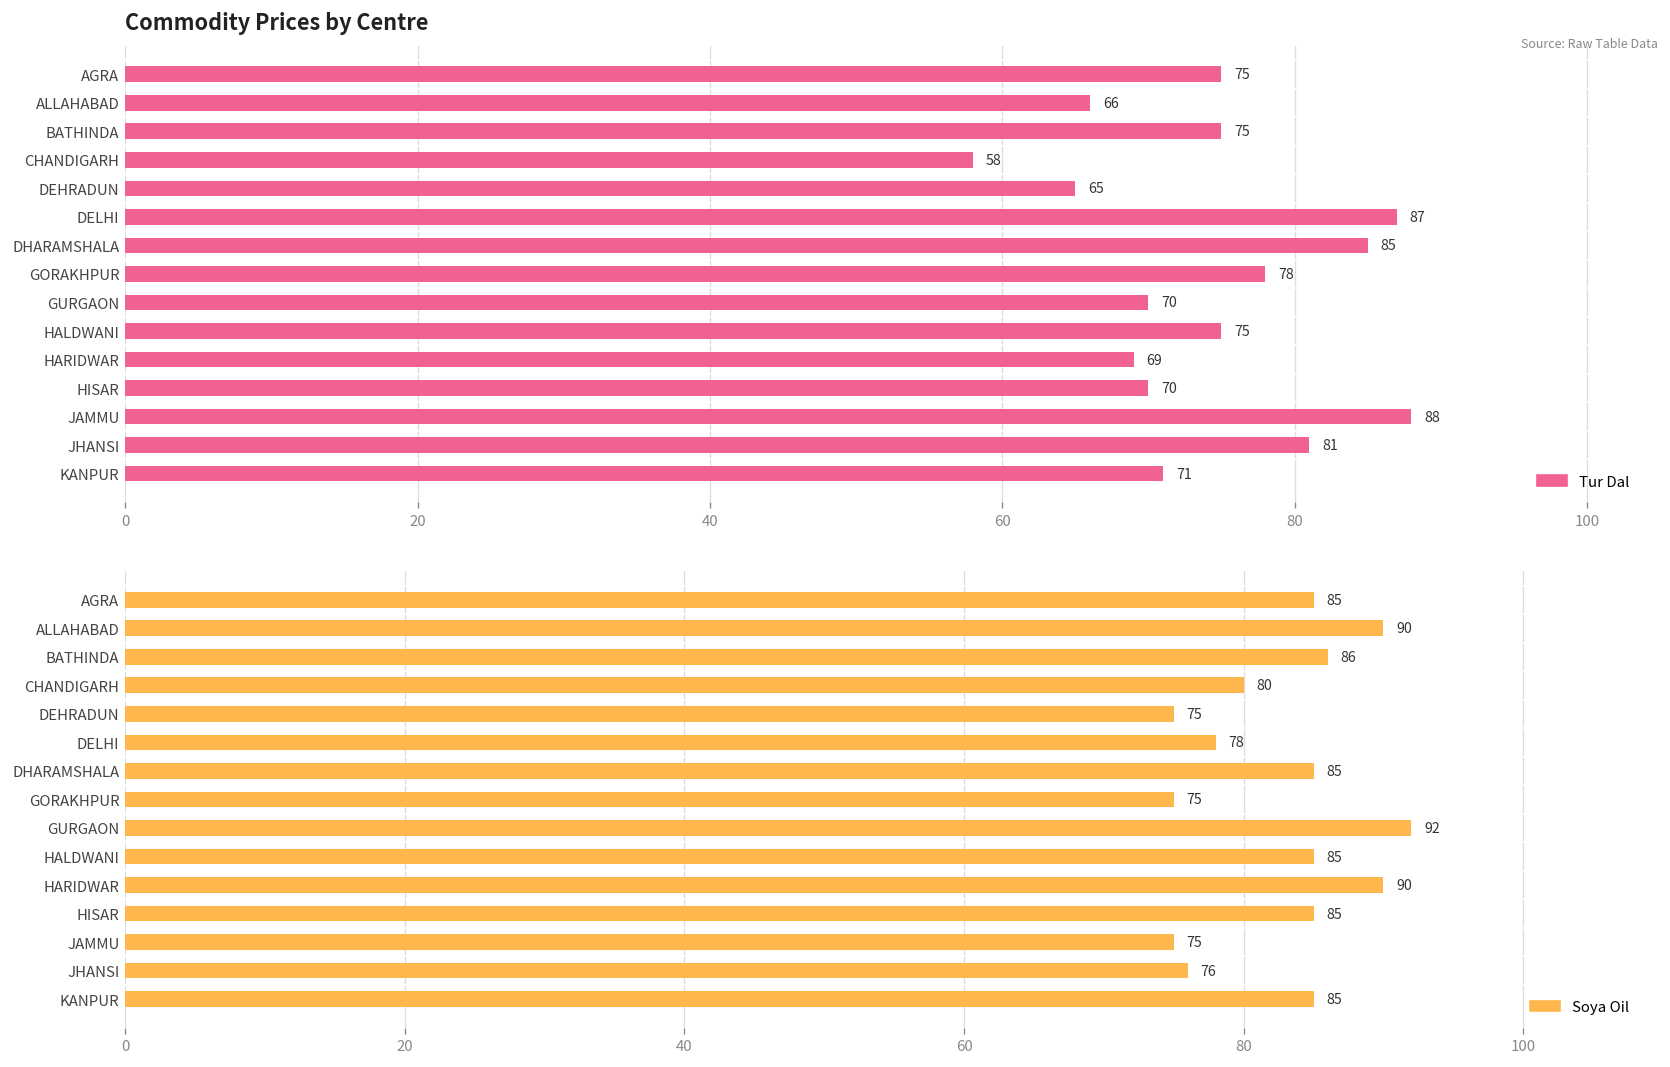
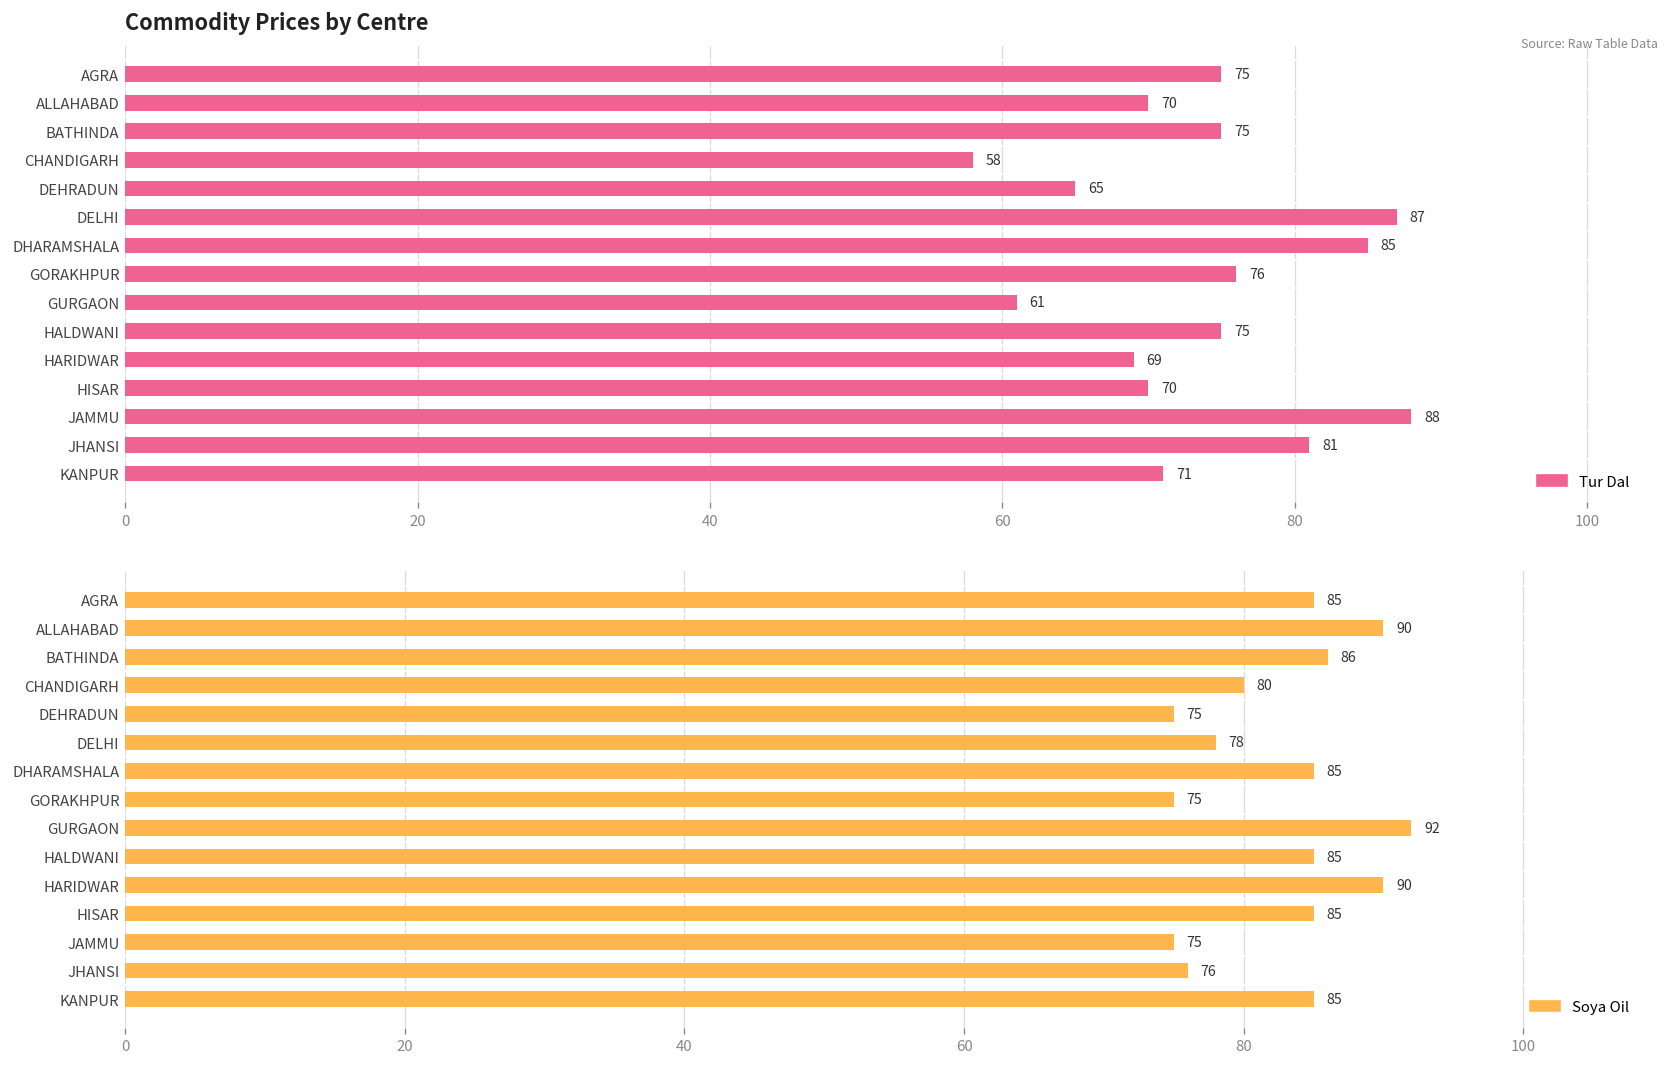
  {
    "Commodity Prices by Centre": {
      "AGRA": 75,
-     "ALLAHABAD": 66,
+     "ALLAHABAD": 70,
      "BATHINDA": 75,
      "CHANDIGARH": 58,
      "DEHRADUN": 65,
      "DELHI": 87,
      "DHARAMSHALA": 85,
-     "GORAKHPUR": 78,
-     "GURGAON": 70,
+     "GORAKHPUR": 76,
+     "GURGAON": 61,
      "HALDWANI": 75,
      "HARIDWAR": 69,
      "HISAR": 70,
      "JAMMU": 88,
      "JHANSI": 81,
      "KANPUR": 71
    }
  }
